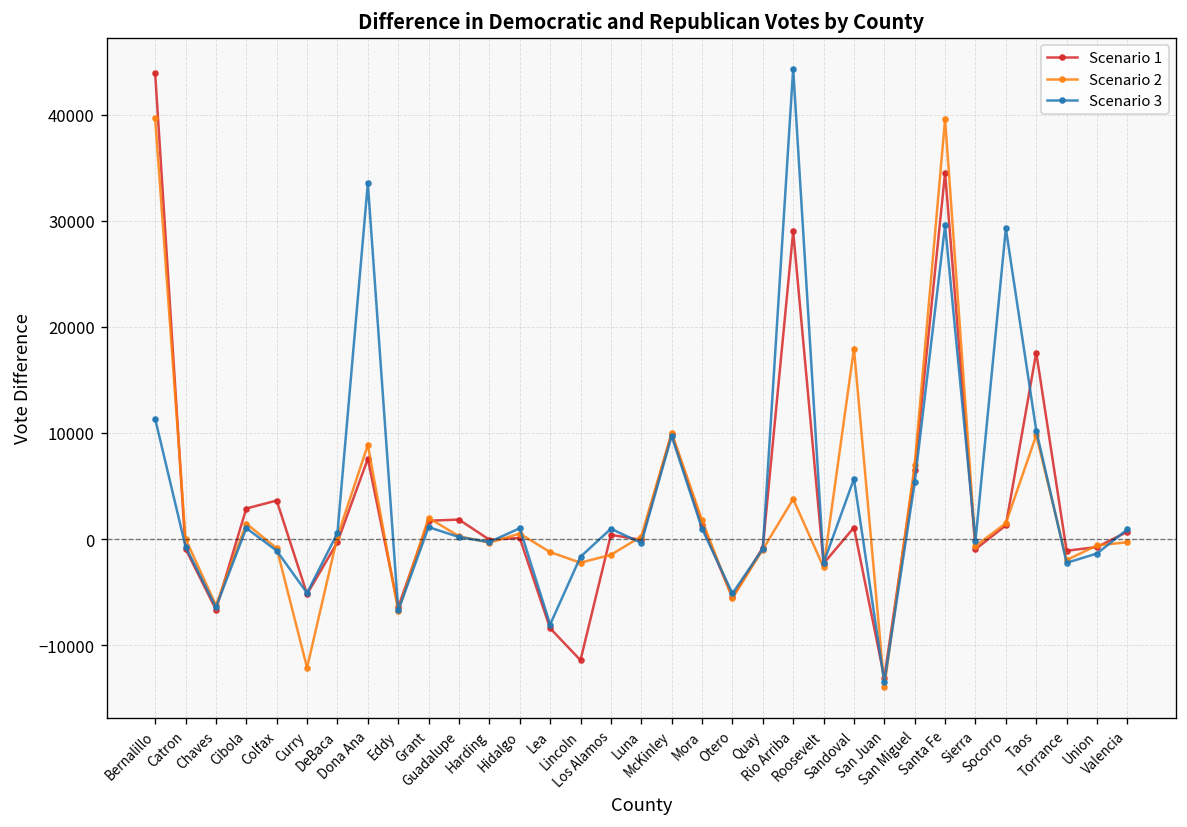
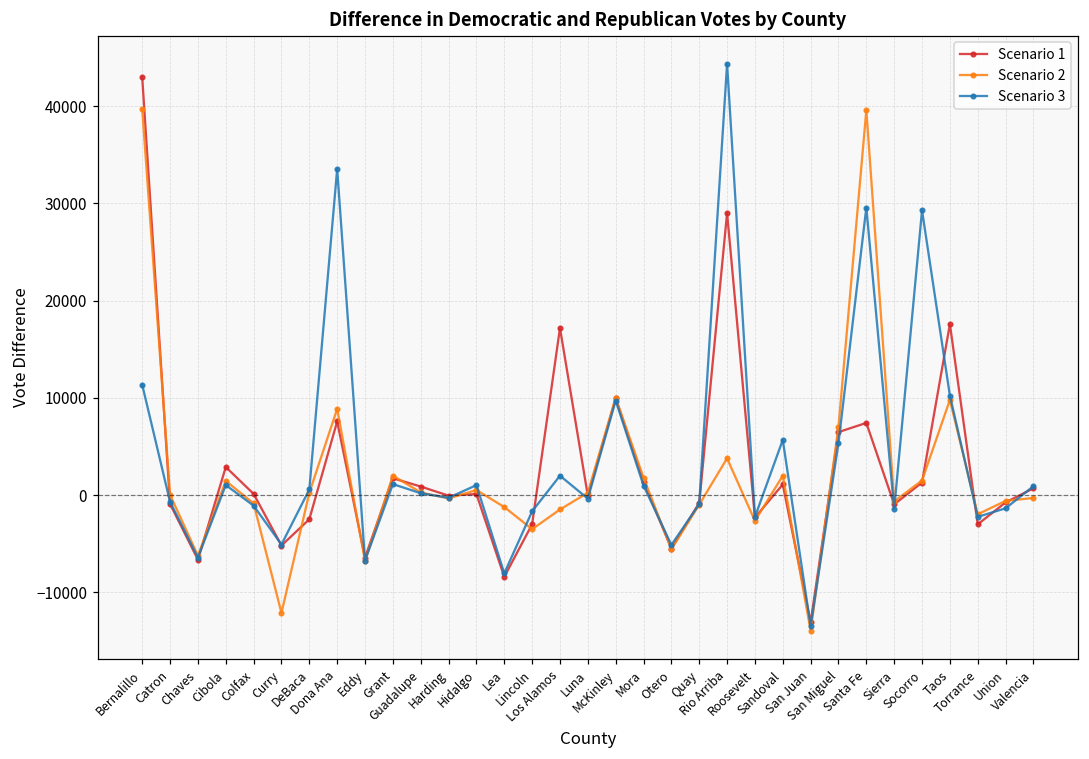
  {
    "Scenario 1": {
-     "Bernalillo": 44000,
+     "Bernalillo": 43000,
      "Cibola": 3000,
-     "Colfax": 4000,
-     "DeBaca": 0,
+     "Colfax": 0,
+     "DeBaca": -2000,
      "Dona Ana": 8000,
      "Eddy": -6000,
-     "Guadalupe": 2000,
+     "Guadalupe": 1000,
      "Hidalgo": 0,
      "Lea": -8000,
-     "Lincoln": -11000,
-     "Los Alamos": 0,
+     "Lincoln": -3000,
+     "Los Alamos": 17000,
      "Luna": 0,
      "Mora": 1000,
      "Rio Arriba": 29000,
      "Sandoval": 1000,
      "San Juan": -13000,
      "San Miguel": 6000,
-     "Santa Fe": 35000,
+     "Santa Fe": 7000,
      "Sierra": -1000,
      "Taos": 18000,
-     "Torrance": -1000
+     "Torrance": -3000
    },
    "Scenario 2": {
      "Bernalillo": 40000,
      "Catron": 0,
      "Cibola": 1000,
      "Curry": -12000,
      "DeBaca": 0,
      "Dona Ana": 9000,
      "Hidalgo": 1000,
      "Lea": -1000,
-     "Lincoln": -2000,
+     "Lincoln": -4000,
      "Los Alamos": -1000,
      "Luna": 0,
      "Mora": 2000,
      "Rio Arriba": 4000,
      "Roosevelt": -3000,
-     "Sandoval": 18000,
+     "Sandoval": 2000,
      "San Juan": -14000,
      "San Miguel": 7000,
      "Santa Fe": 40000,
      "Sierra": -1000,
      "Taos": 10000,
      "Valencia": 0
    },
    "Scenario 3": {
      "Bernalillo": 11000,
      "Cibola": 1000,
      "DeBaca": 1000,
      "Dona Ana": 34000,
      "Grant": 1000,
      "Hidalgo": 1000,
      "Lea": -8000,
      "Lincoln": -2000,
-     "Los Alamos": 1000,
+     "Los Alamos": 2000,
      "Luna": 0,
      "Mora": 1000,
      "Otero": -5000,
      "Rio Arriba": 44000,
      "Sandoval": 6000,
      "San Juan": -13000,
      "San Miguel": 5000,
      "Santa Fe": 30000,
-     "Sierra": 0,
+     "Sierra": -1000,
      "Socorro": 29000,
      "Taos": 10000,
      "Union": -1000
    }
  }
